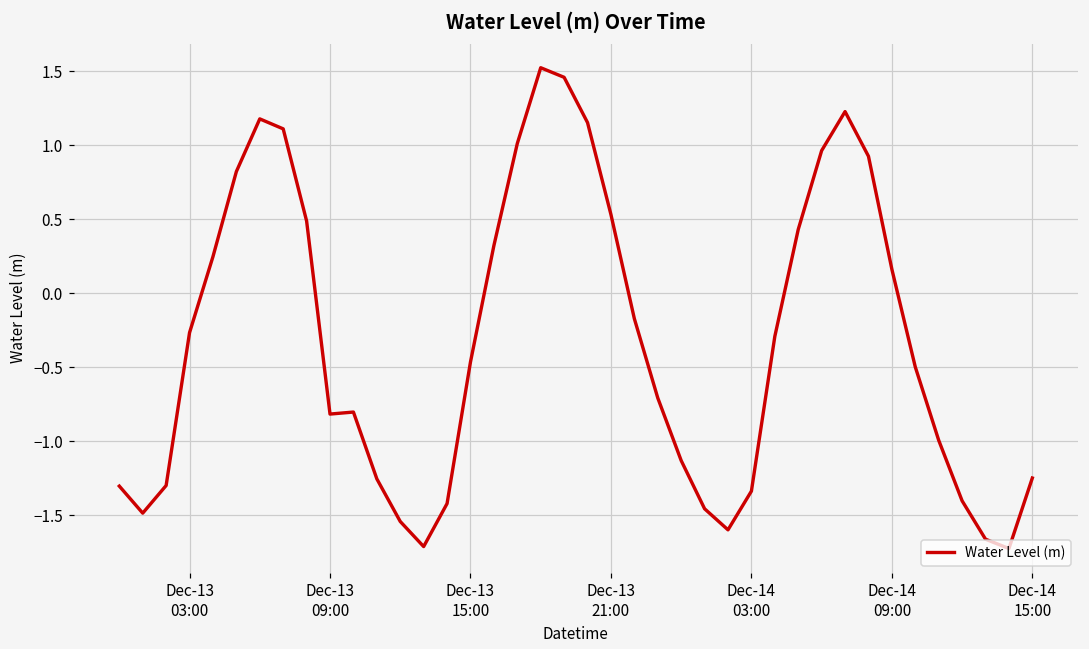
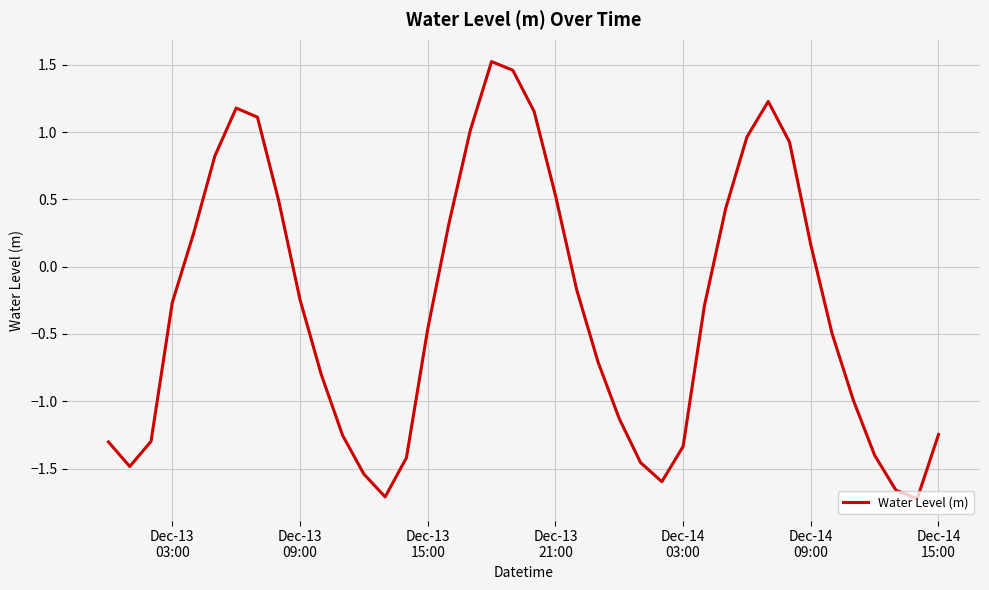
  {
    "Dec-13 03:00": -0.27,
-   "Dec-13 09:00": -0.82,
+   "Dec-13 09:00": -0.25,
    "Dec-13 15:00": -0.46,
    "Dec-13 21:00": 0.53,
    "Dec-14 03:00": -1.34,
    "Dec-14 09:00": 0.16,
    "Dec-14 15:00": -1.25
  }
